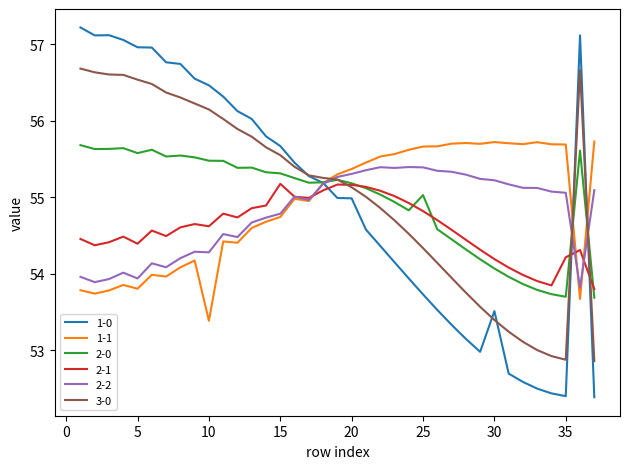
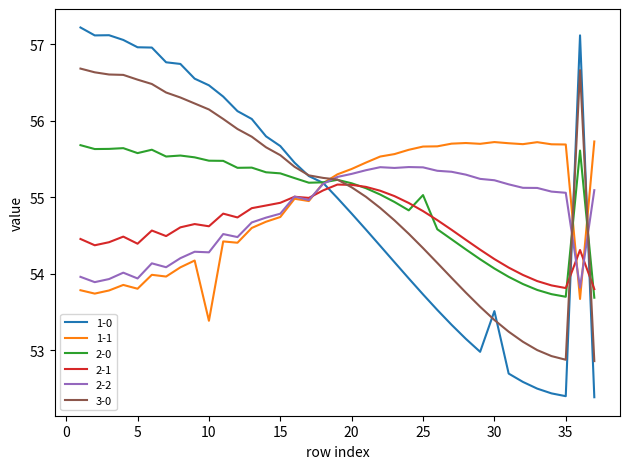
  {
    "1-0": {
      "5": 57.0,
      "10": 56.5,
      "15": 55.7,
-     "20": 55.0,
+     "20": 54.8,
      "25": 53.7,
      "30": 53.5,
      "35": 52.4
    },
    "1-1": {
      "5": 53.8,
      "10": 53.4,
      "15": 54.7,
      "20": 55.4,
      "25": 55.7,
      "30": 55.7,
      "35": 55.7
    },
    "2-0": {
      "5": 55.6,
      "10": 55.5,
      "15": 55.3,
      "25": 55.0,
      "30": 54.1,
      "35": 53.7
    },
    "2-1": {
      "5": 54.4,
      "10": 54.6,
-     "15": 55.2,
+     "15": 54.9,
      "25": 54.8,
      "30": 54.2,
-     "35": 54.2
+     "35": 53.8
    },
    "2-2": {
      "5": 53.9,
      "10": 54.3,
      "15": 54.8,
      "20": 55.3,
      "25": 55.4,
      "30": 55.2,
      "35": 55.1
    },
    "3-0": {
      "5": 56.5,
      "10": 56.1,
      "15": 55.5,
      "25": 54.3,
      "30": 53.4,
      "35": 52.9
    }
  }
